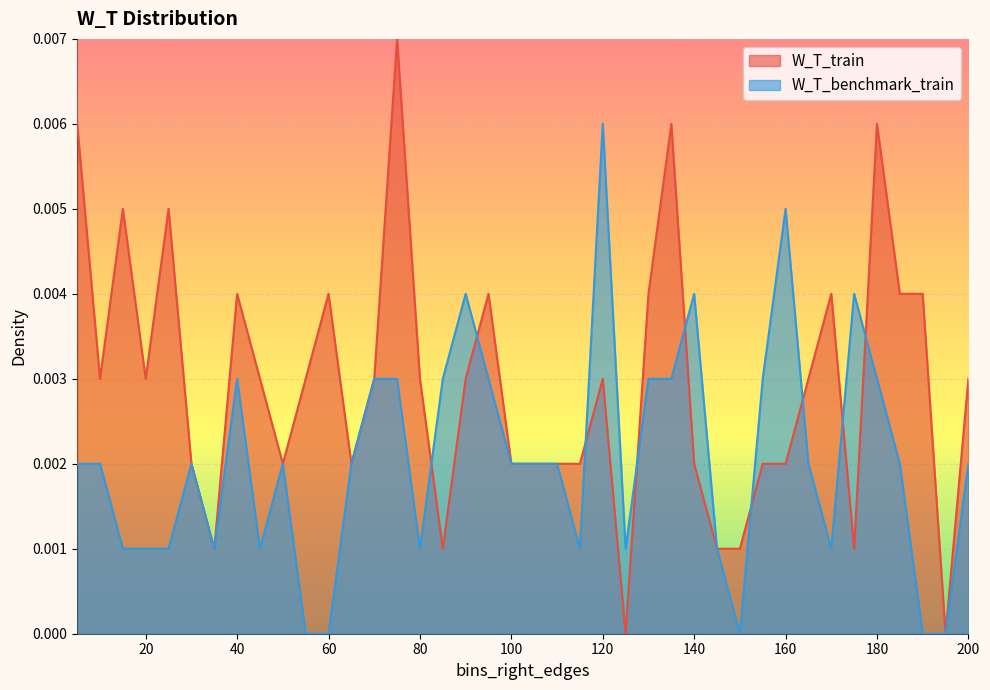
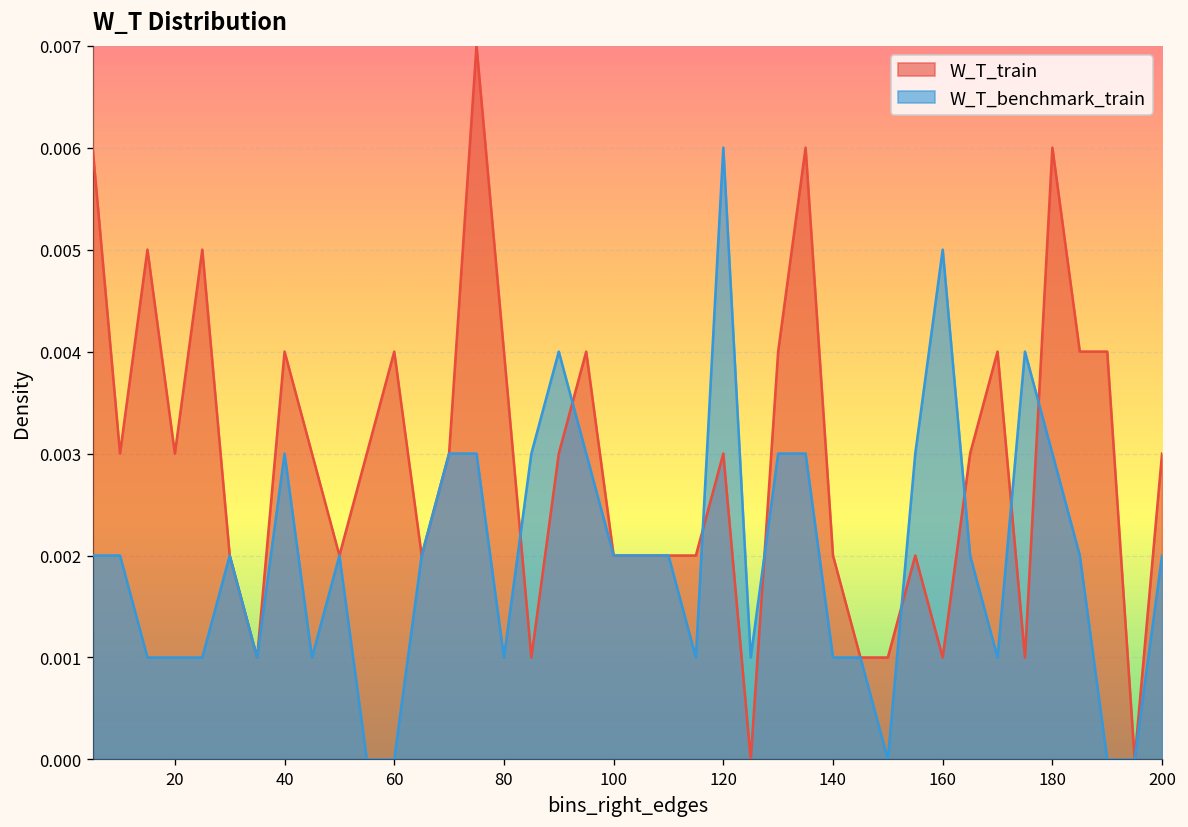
  {
    "W_T_train": {
      "20": 0.003,
      "40": 0.004,
      "60": 0.004,
-     "80": 0.003,
+     "80": 0.004,
      "120": 0.003,
      "140": 0.002,
-     "160": 0.002,
+     "160": 0.001,
      "180": 0.006,
      "200": 0.003
    },
    "W_T_benchmark_train": {
      "20": 0.001,
      "40": 0.003,
      "60": 0.000,
      "80": 0.001,
      "120": 0.006,
-     "140": 0.004,
+     "140": 0.001,
      "160": 0.005,
      "180": 0.003,
      "200": 0.002
    }
  }
